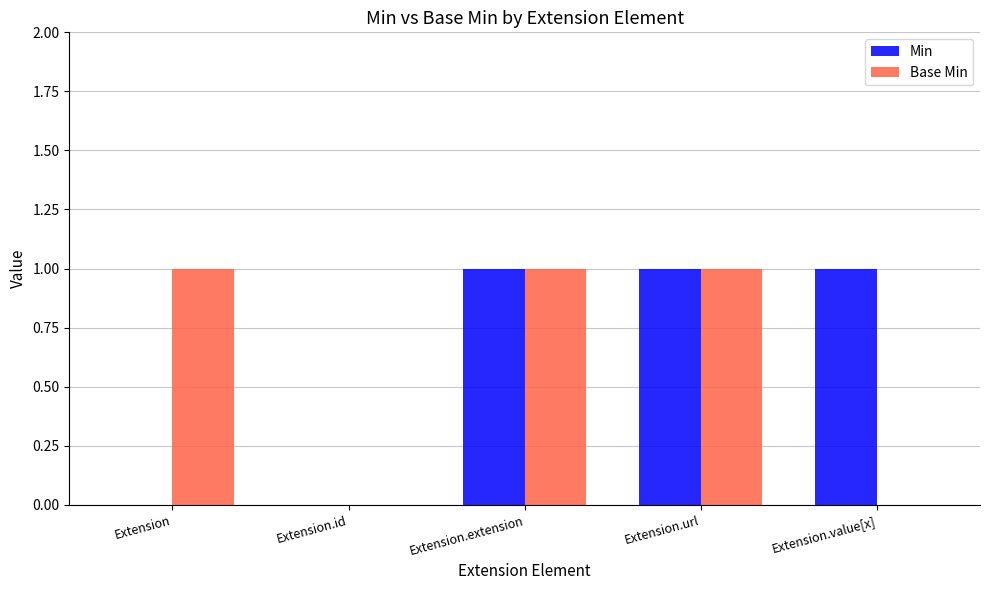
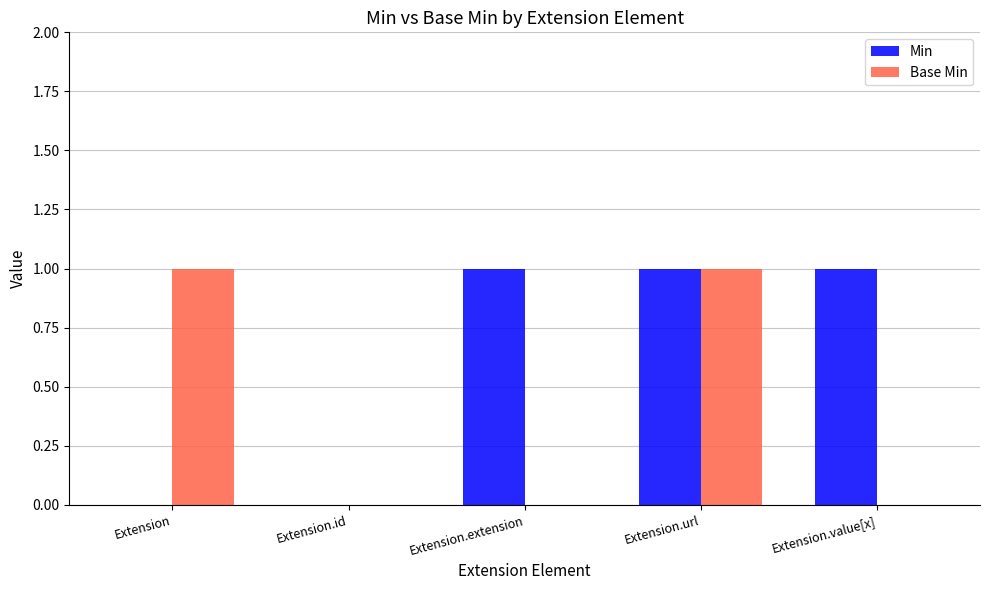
  {
    "Min": {
      "Extension": 0,
      "Extension.id": 0,
      "Extension.extension": 1,
      "Extension.url": 1,
      "Extension.value[x]": 1
    },
    "Base Min": {
      "Extension": 1,
      "Extension.id": 0,
-     "Extension.extension": 1,
+     "Extension.extension": 0,
      "Extension.url": 1,
      "Extension.value[x]": 0
    }
  }
